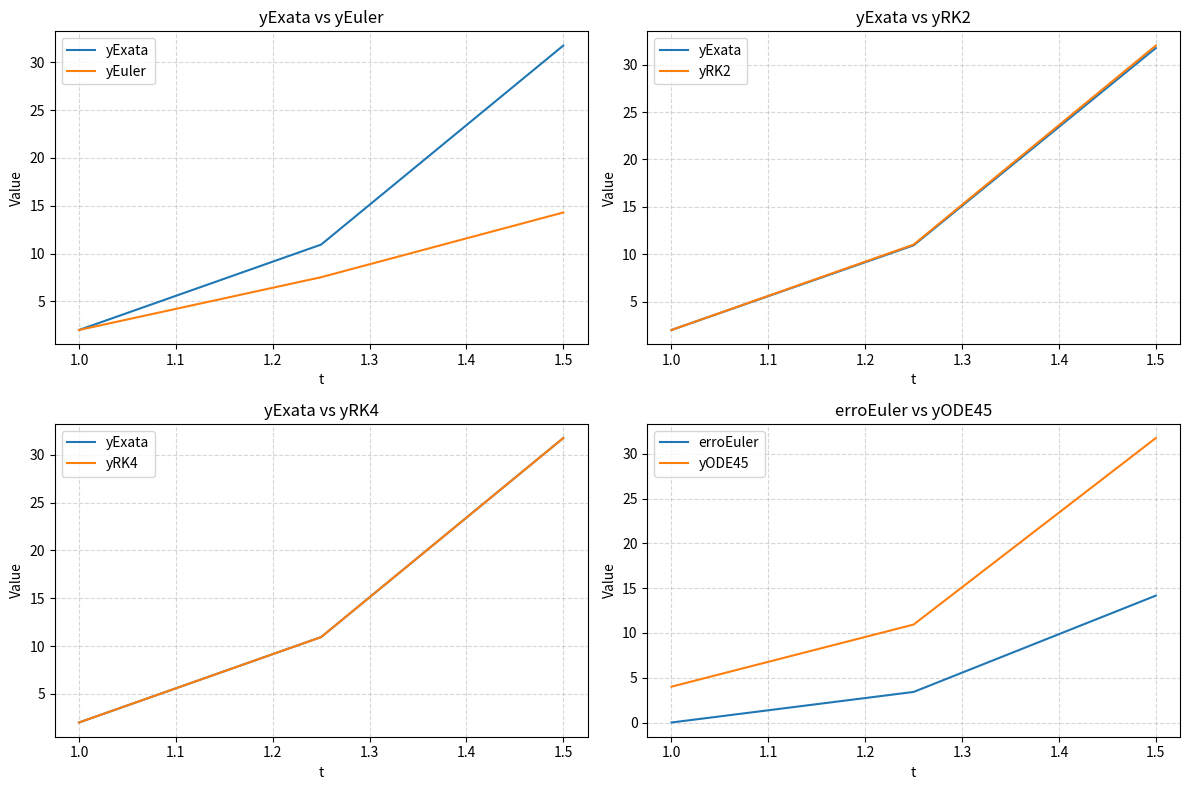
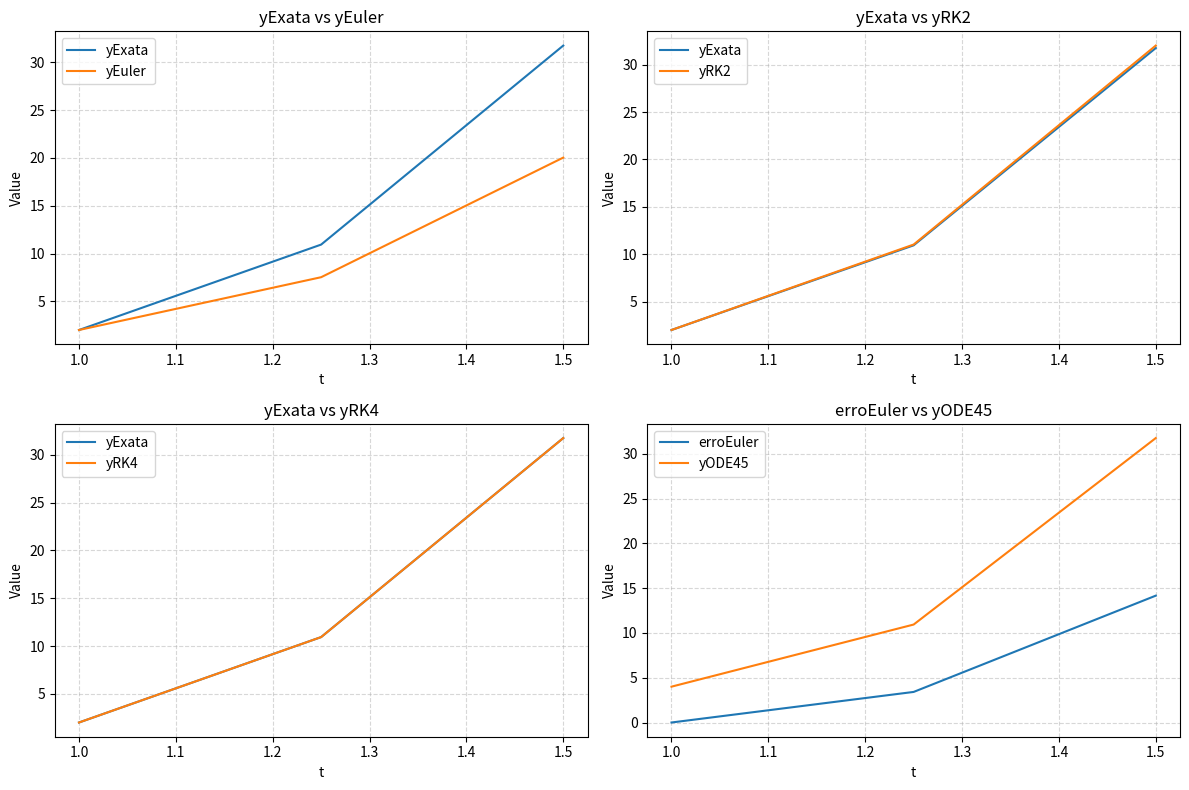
  {
    "yExata vs yEuler": {
      "yExata": {
        "1.5": 32
      },
      "yEuler": {
-       "1.5": 14
+       "1.5": 20
      }
    },
    "yExata vs yRK4": {
      "1.0": 2,
      "1.5": 32
    },
    "erroEuler vs yODE45": {
      "erroEuler": {
        "1.0": 0,
        "1.5": 14
      },
      "yODE45": {
        "1.0": 4,
        "1.5": 32
      }
    }
  }
